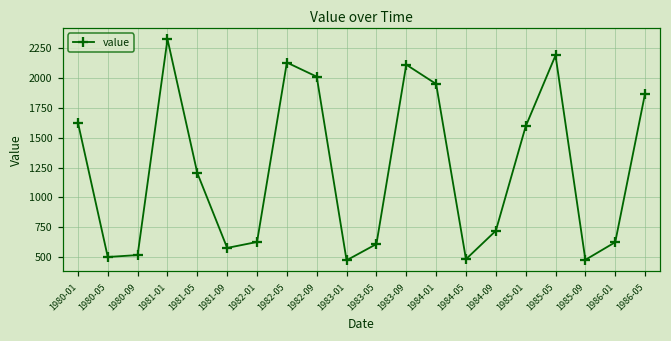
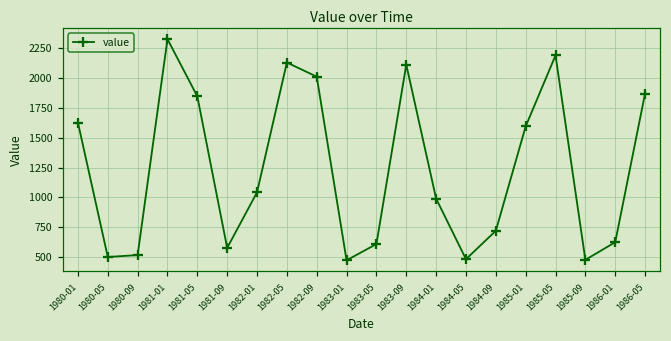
  {
    "1980-01": 1630,
    "1980-05": 500,
    "1980-09": 520,
    "1981-01": 2330,
-   "1981-05": 1200,
+   "1981-05": 1850,
    "1981-09": 580,
-   "1982-01": 630,
+   "1982-01": 1040,
    "1982-05": 2130,
    "1982-09": 2010,
    "1983-01": 470,
    "1983-05": 610,
    "1983-09": 2110,
-   "1984-01": 1950,
+   "1984-01": 990,
    "1984-05": 480,
    "1984-09": 720,
    "1985-01": 1600,
    "1985-05": 2190,
    "1985-09": 480,
    "1986-01": 620,
    "1986-05": 1870
  }
